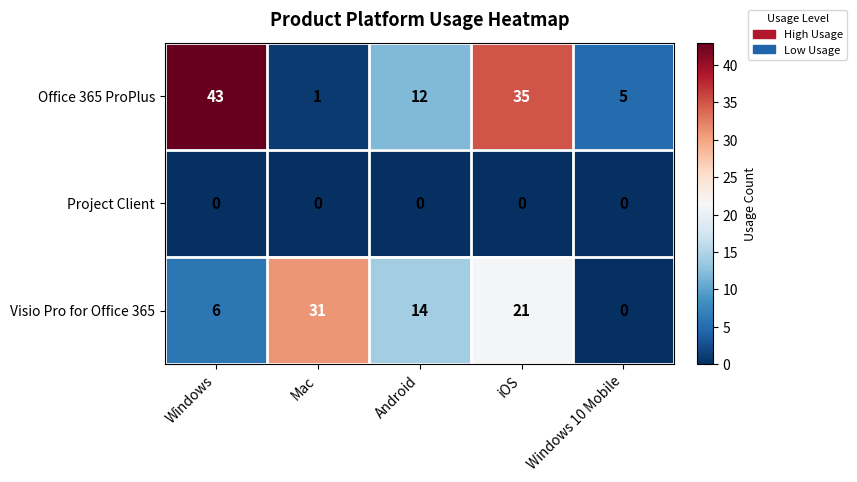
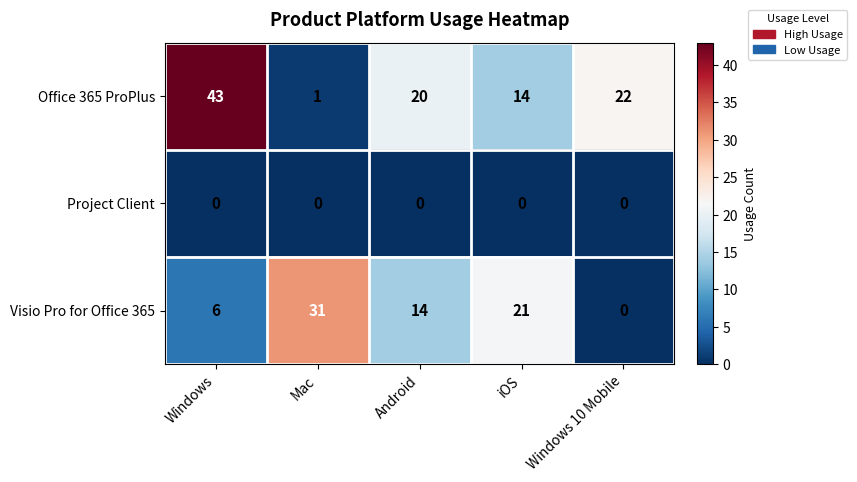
  {
    "Office 365 ProPlus": {
      "Windows": 43,
      "Mac": 1,
-     "Android": 12,
-     "iOS": 35,
-     "Windows 10 Mobile": 5
+     "Android": 20,
+     "iOS": 14,
+     "Windows 10 Mobile": 22
    },
    "Project Client": {
      "Windows": 0,
      "Mac": 0,
      "Android": 0,
      "iOS": 0,
      "Windows 10 Mobile": 0
    },
    "Visio Pro for Office 365": {
      "Windows": 6,
      "Mac": 31,
      "Android": 14,
      "iOS": 21,
      "Windows 10 Mobile": 0
    }
  }
